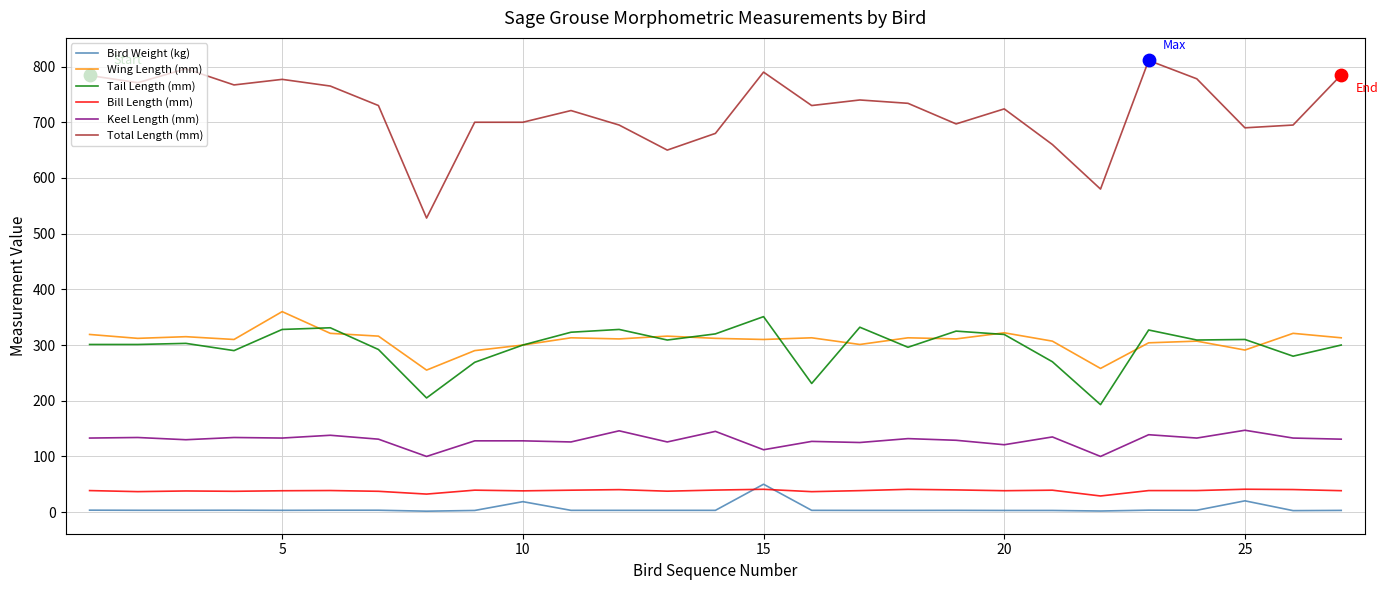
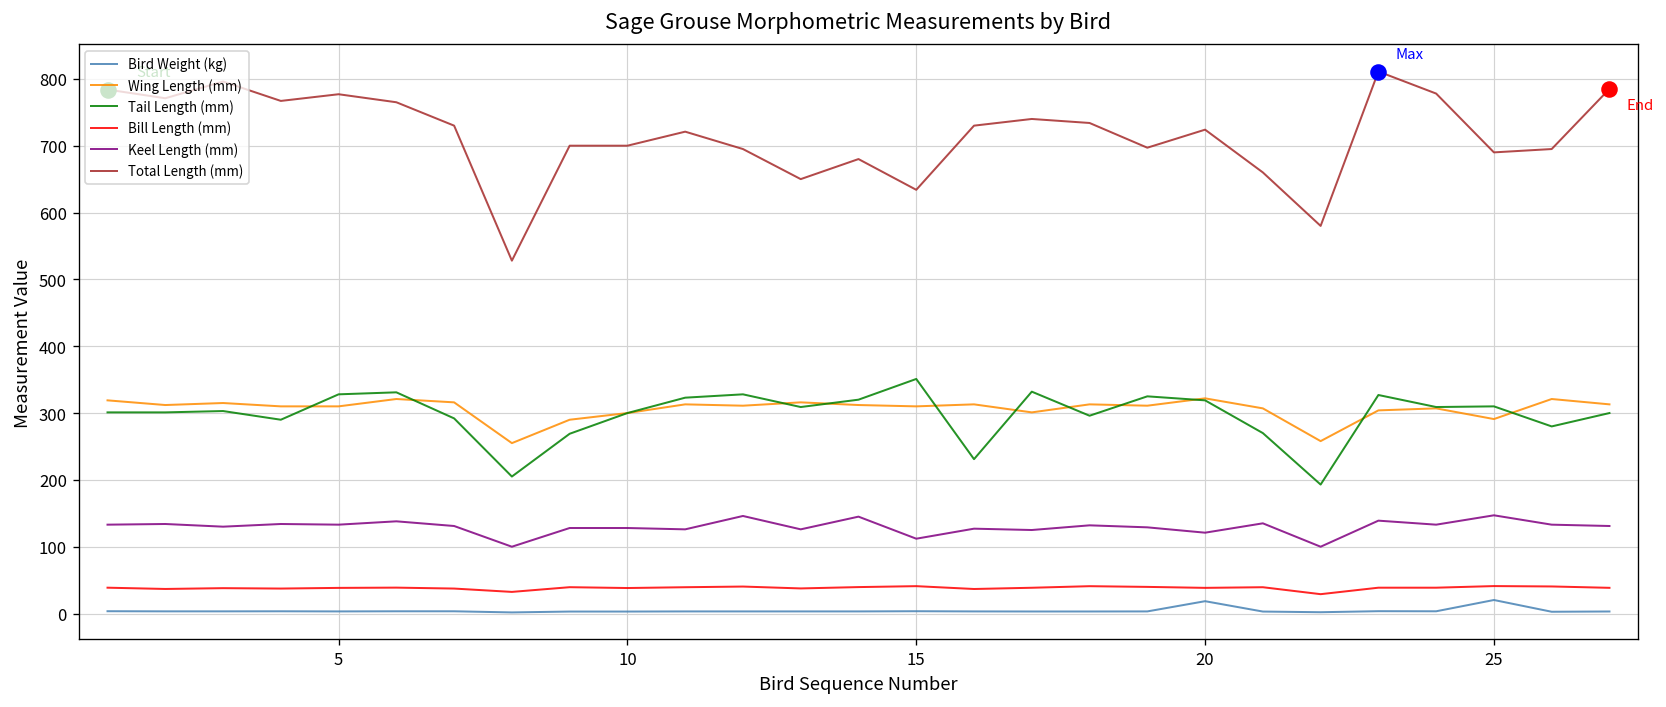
  {
    "Bird Weight (kg)": {
      "5": 0,
-     "10": 20,
-     "15": 50,
-     "20": 0,
+     "10": 0,
+     "15": 0,
+     "20": 20,
      "25": 20
    },
    "Wing Length (mm)": {
-     "5": 360,
+     "5": 310,
      "15": 310,
      "25": 290
    },
    "Keel Length (mm)": {
      "5": 130,
      "10": 130,
      "15": 110,
      "20": 120,
      "25": 150
    },
    "Total Length (mm)": {
      "5": 780,
      "10": 700,
-     "15": 790,
+     "15": 630,
      "20": 720,
      "25": 690
    }
  }
